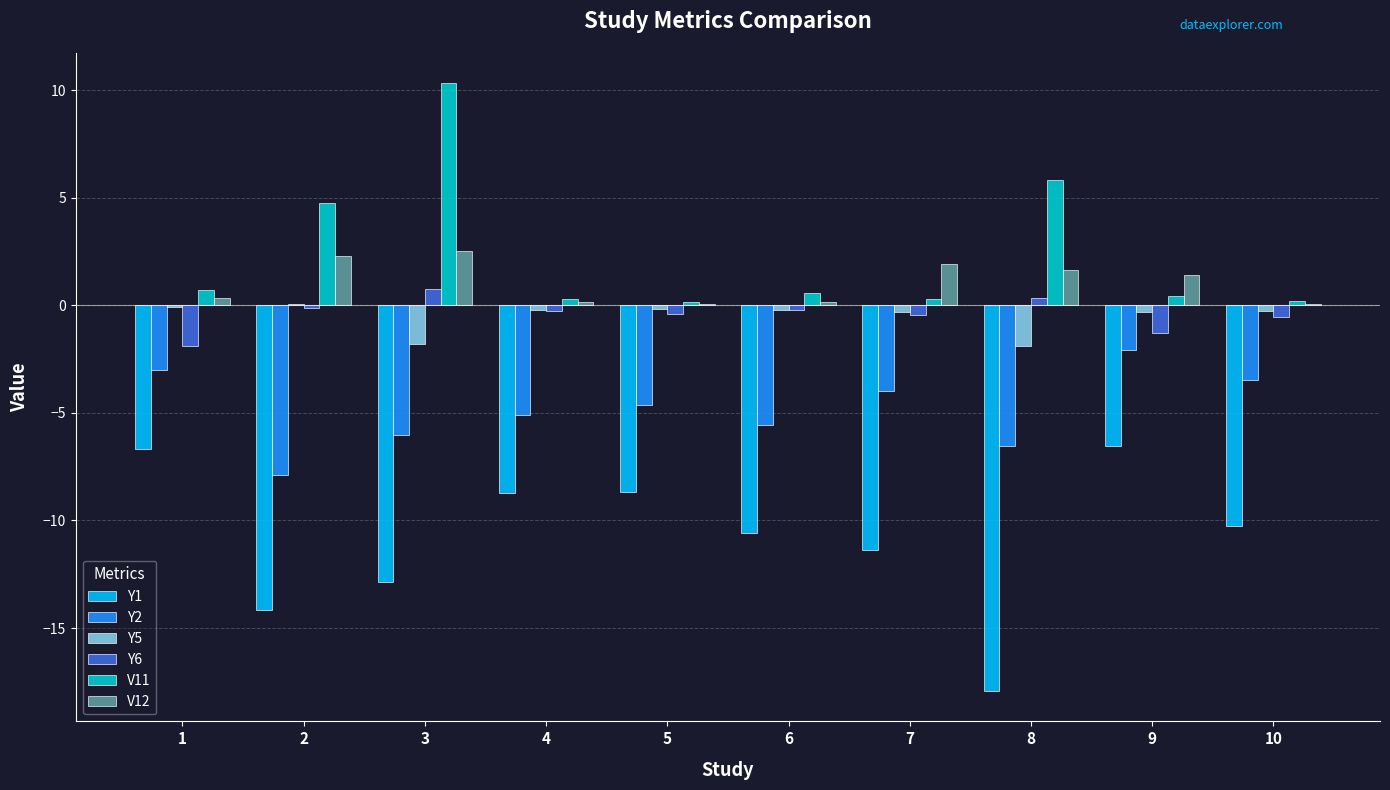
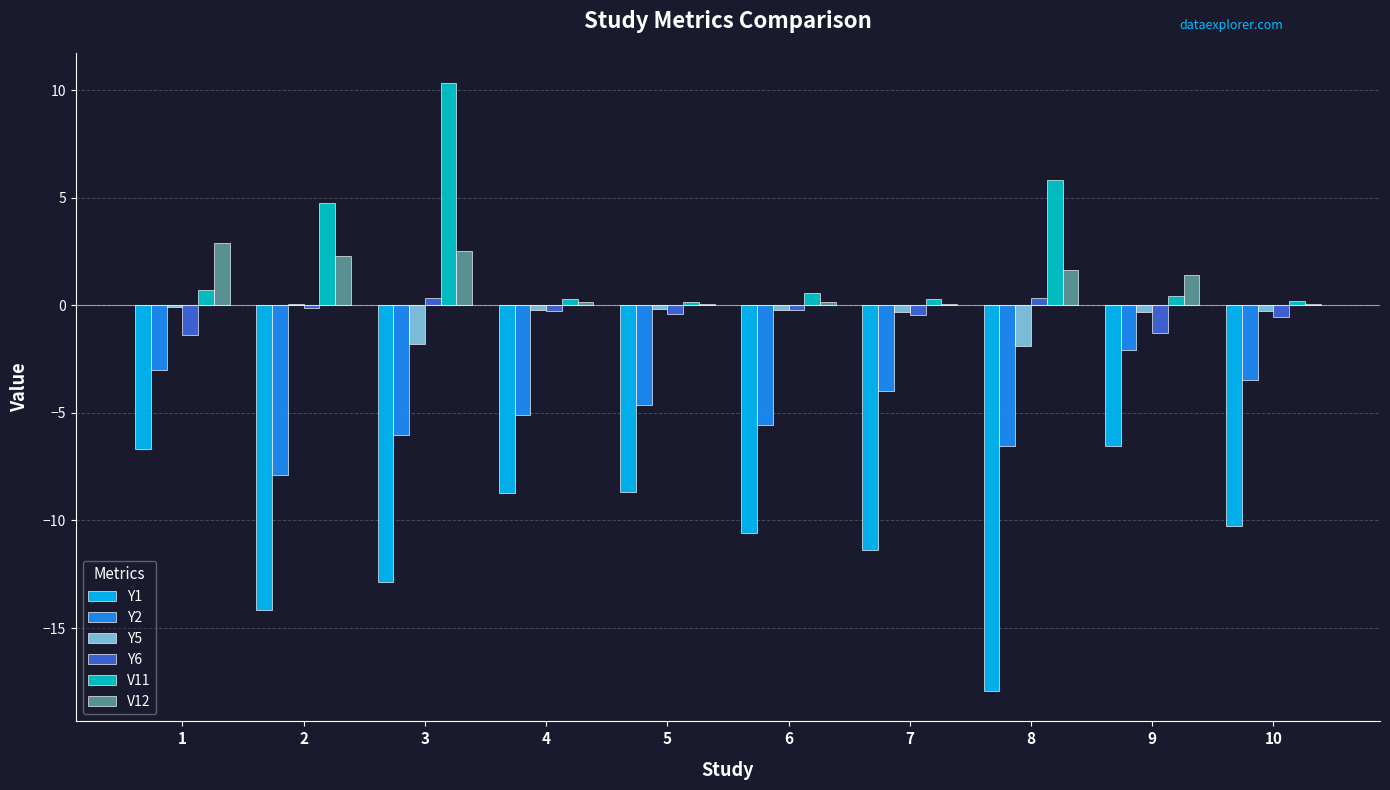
  {
    "Y5": {
      "3": -1.8,
      "4": -0.2,
      "5": -0.2,
      "6": -0.2,
      "7": -0.3,
      "8": -1.9,
      "9": -0.3,
      "10": -0.3
    },
    "Y6": {
-     "1": -1.9,
+     "1": -1.4,
      "2": -0.1,
-     "3": 0.8,
+     "3": 0.3,
      "4": -0.3,
      "5": -0.4,
      "6": -0.2,
      "7": -0.4,
      "8": 0.3,
      "9": -1.3,
      "10": -0.6
    },
    "V12": {
-     "1": 0.4,
+     "1": 2.9,
      "2": 2.3,
      "3": 2.5,
      "4": 0.1,
      "6": 0.2,
-     "7": 1.9,
+     "7": 0.1,
      "8": 1.6,
      "9": 1.4
    }
  }
